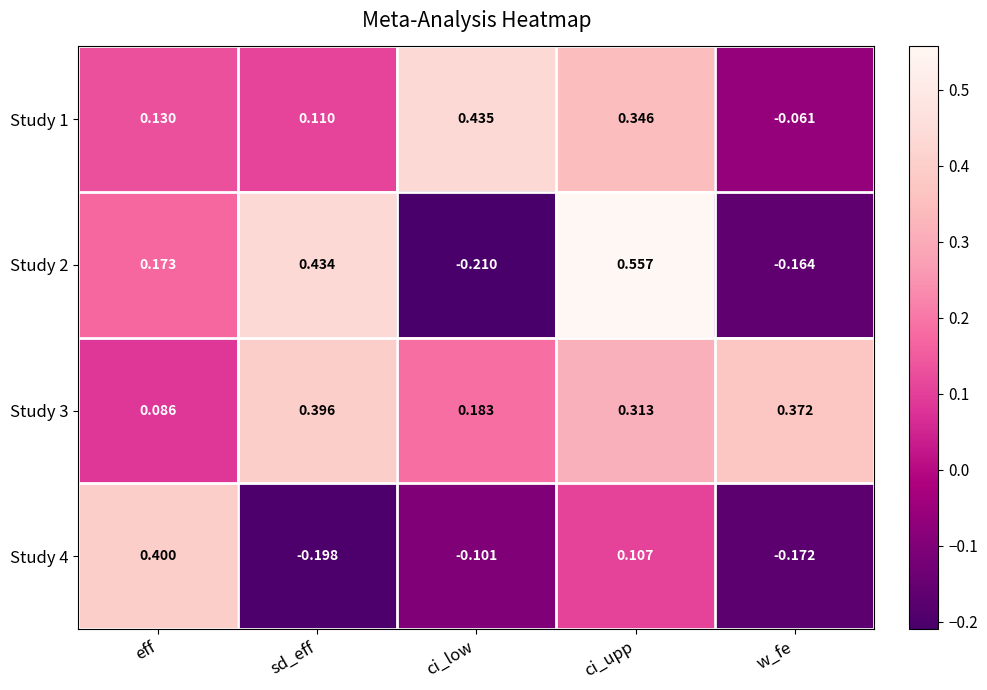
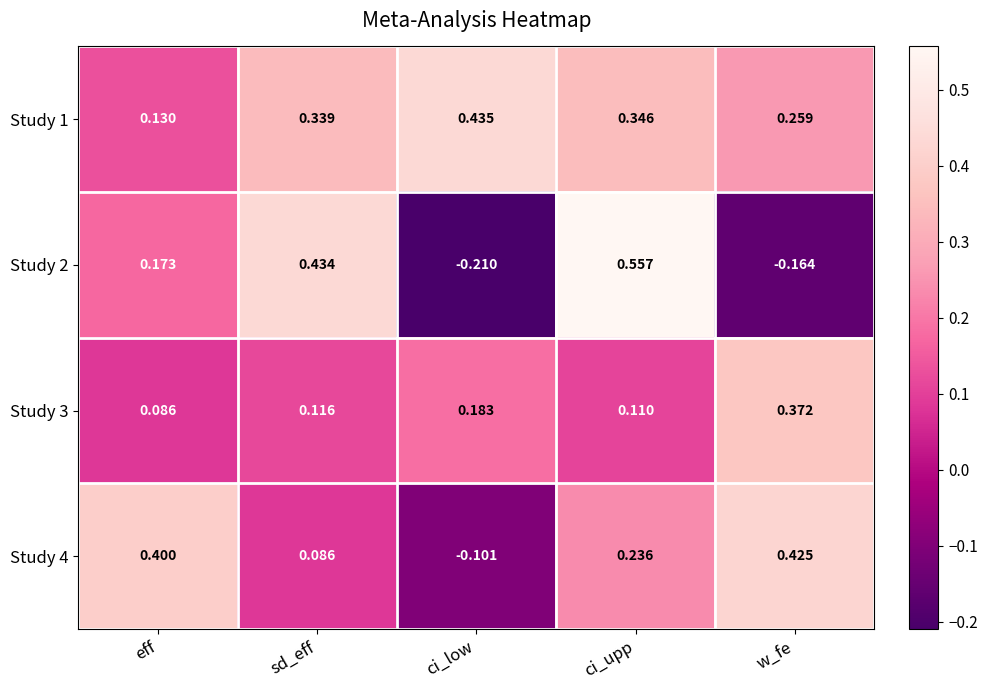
  {
    "Study 1": {
      "eff": 0.130,
-     "sd_eff": 0.110,
+     "sd_eff": 0.339,
      "ci_low": 0.435,
      "ci_upp": 0.346,
-     "w_fe": -0.061
+     "w_fe": 0.259
    },
    "Study 2": {
      "eff": 0.173,
      "sd_eff": 0.434,
      "ci_low": -0.210,
      "ci_upp": 0.557,
      "w_fe": -0.164
    },
    "Study 3": {
      "eff": 0.086,
-     "sd_eff": 0.396,
+     "sd_eff": 0.116,
      "ci_low": 0.183,
-     "ci_upp": 0.313,
+     "ci_upp": 0.110,
      "w_fe": 0.372
    },
    "Study 4": {
      "eff": 0.400,
-     "sd_eff": -0.198,
+     "sd_eff": 0.086,
      "ci_low": -0.101,
-     "ci_upp": 0.107,
-     "w_fe": -0.172
+     "ci_upp": 0.236,
+     "w_fe": 0.425
    }
  }
